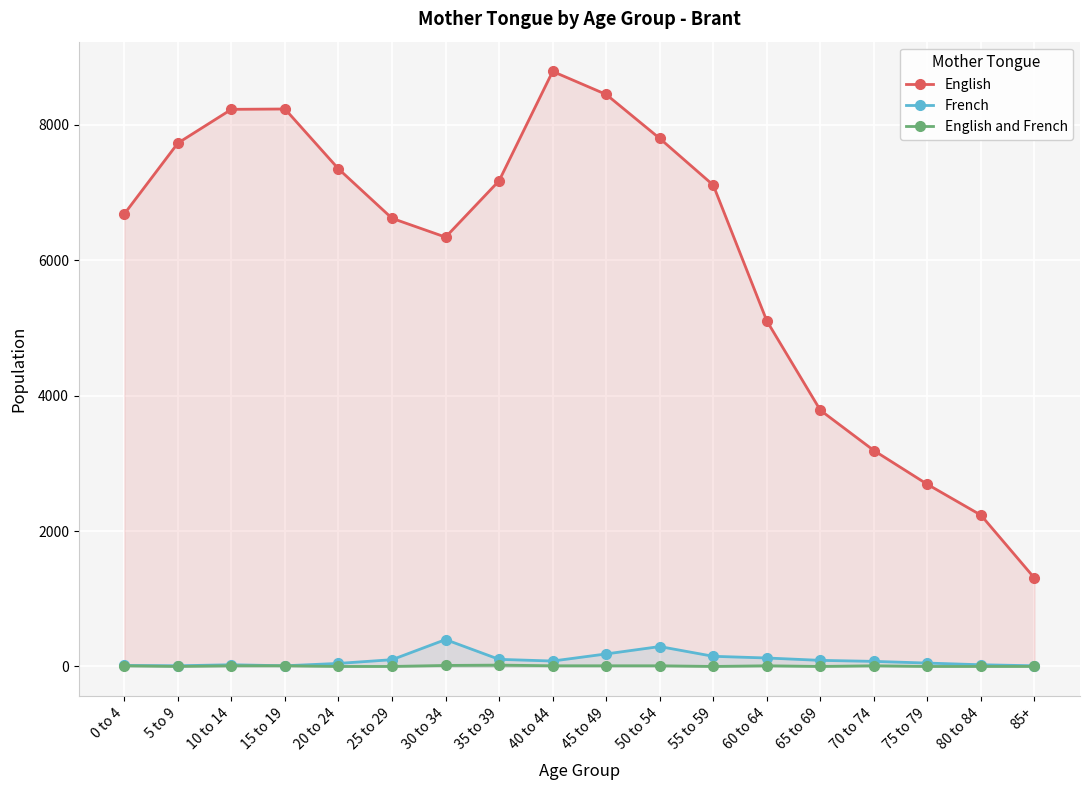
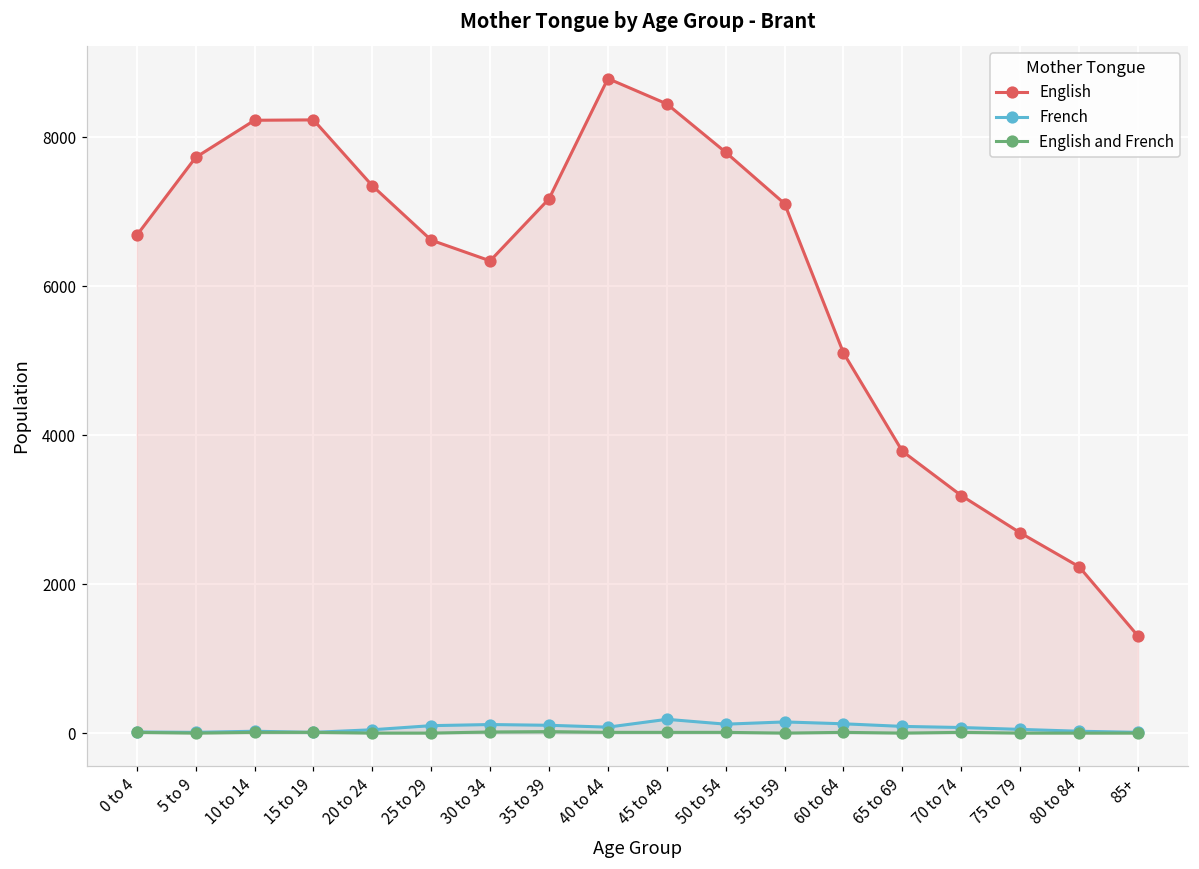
  {
    "English": {
      "0 to 4": 6700,
      "5 to 9": 7700,
      "10 to 14": 8200,
      "15 to 19": 8200,
      "20 to 24": 7400,
      "25 to 29": 6600,
      "30 to 34": 6300,
      "35 to 39": 7200,
      "40 to 44": 8800,
      "45 to 49": 8500,
      "50 to 54": 7800,
      "55 to 59": 7100,
      "60 to 64": 5100,
      "65 to 69": 3800,
      "70 to 74": 3200,
      "75 to 79": 2700,
      "80 to 84": 2200,
      "85+": 1300
    },
    "French": {
      "20 to 24": 0,
      "25 to 29": 100,
-     "30 to 34": 400,
+     "30 to 34": 100,
      "35 to 39": 100,
      "40 to 44": 100,
      "45 to 49": 200,
-     "50 to 54": 300,
+     "50 to 54": 100,
      "55 to 59": 200,
      "60 to 64": 100,
      "65 to 69": 100,
      "70 to 74": 100,
      "75 to 79": 100
    },
    "English and French": {
      "20 to 24": 0,
      "25 to 29": 0,
      "30 to 34": 0,
      "35 to 39": 0,
      "40 to 44": 0,
      "45 to 49": 0,
      "50 to 54": 0,
      "55 to 59": 0,
      "60 to 64": 0,
      "65 to 69": 0,
      "70 to 74": 0,
      "75 to 79": 0
    }
  }
